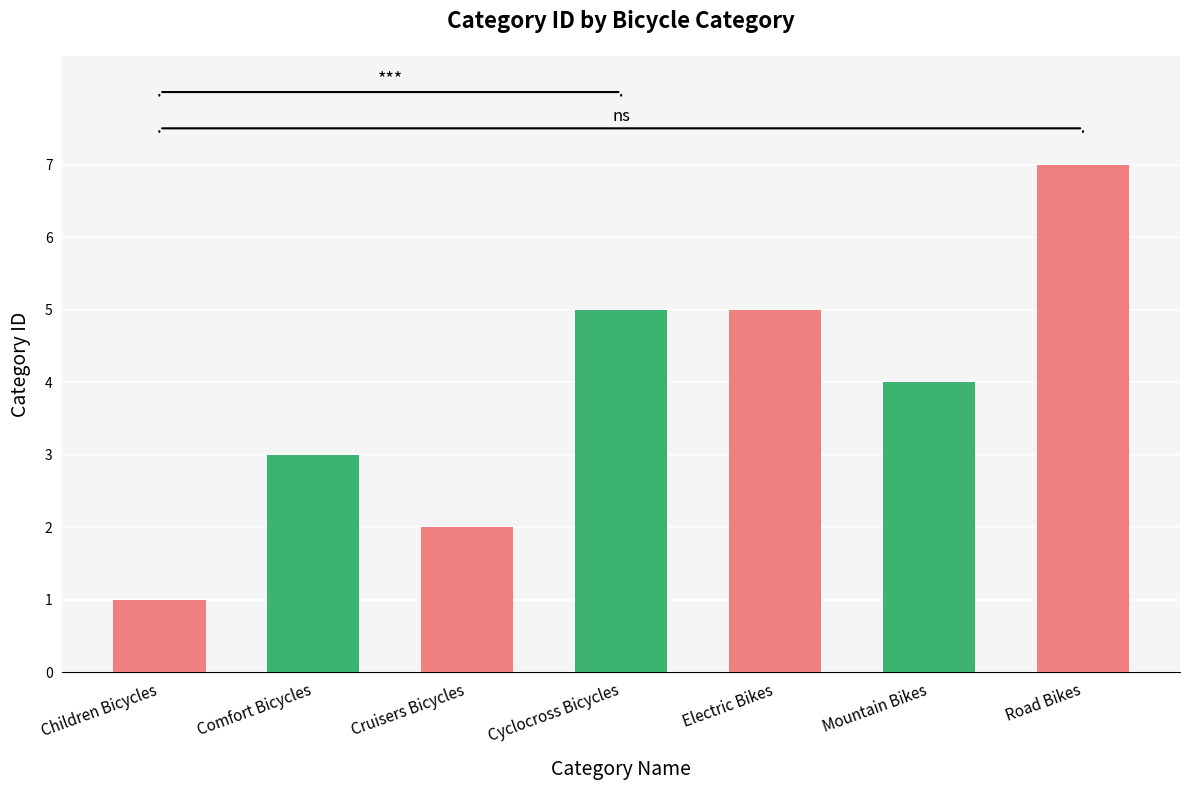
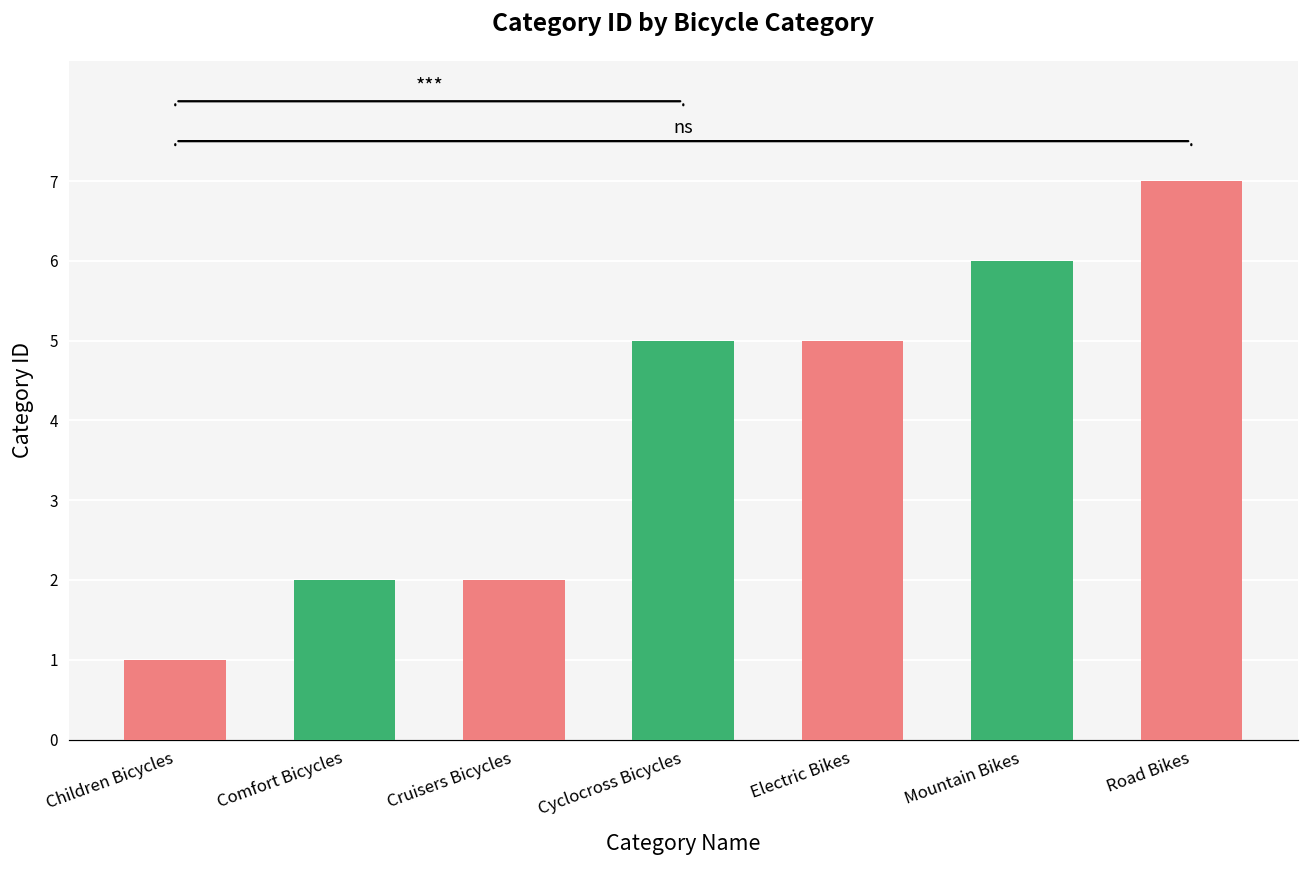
  {
    "Children Bicycles": 1,
-   "Comfort Bicycles": 3,
+   "Comfort Bicycles": 2,
    "Cruisers Bicycles": 2,
    "Cyclocross Bicycles": 5,
    "Electric Bikes": 5,
-   "Mountain Bikes": 4,
+   "Mountain Bikes": 6,
    "Road Bikes": 7
  }
